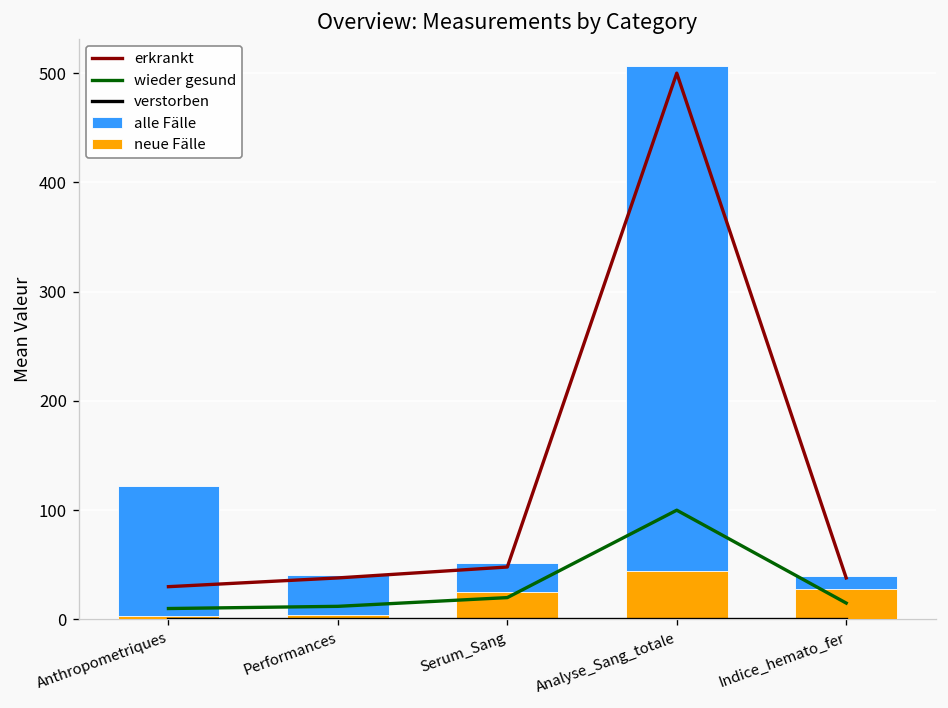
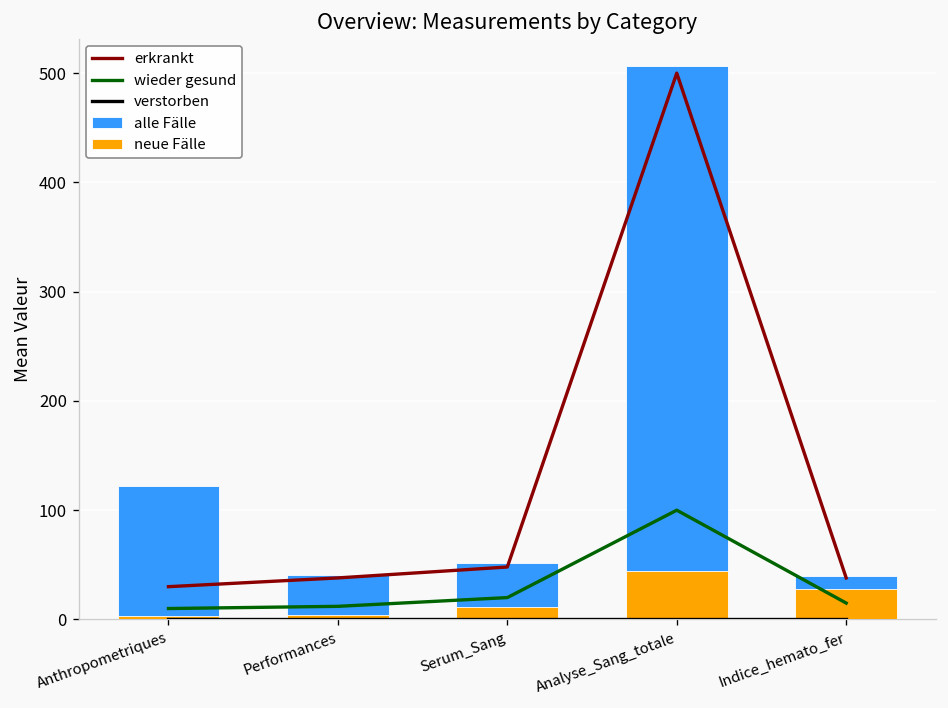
  {
    "alle Fälle": {
      "Anthropometriques": 120,
      "Performances": 40,
      "Serum_Sang": 50,
      "Analyse_Sang_totale": 510,
      "Indice_hemato_fer": 40
    },
    "erkrankt": {
      "Anthropometriques": 30,
      "Performances": 40,
      "Serum_Sang": 50,
      "Analyse_Sang_totale": 500,
      "Indice_hemato_fer": 40
    },
    "wieder gesund": {
      "Anthropometriques": 10,
      "Performances": 10,
      "Serum_Sang": 20,
      "Analyse_Sang_totale": 100,
      "Indice_hemato_fer": 20
    },
    "neue Fälle": {
-     "Serum_Sang": 30
+     "Serum_Sang": 10
    },
    "verstorben": {
      "Anthropometriques": 0,
      "Performances": 0,
      "Serum_Sang": 0,
      "Analyse_Sang_totale": 0,
      "Indice_hemato_fer": 0
    }
  }
